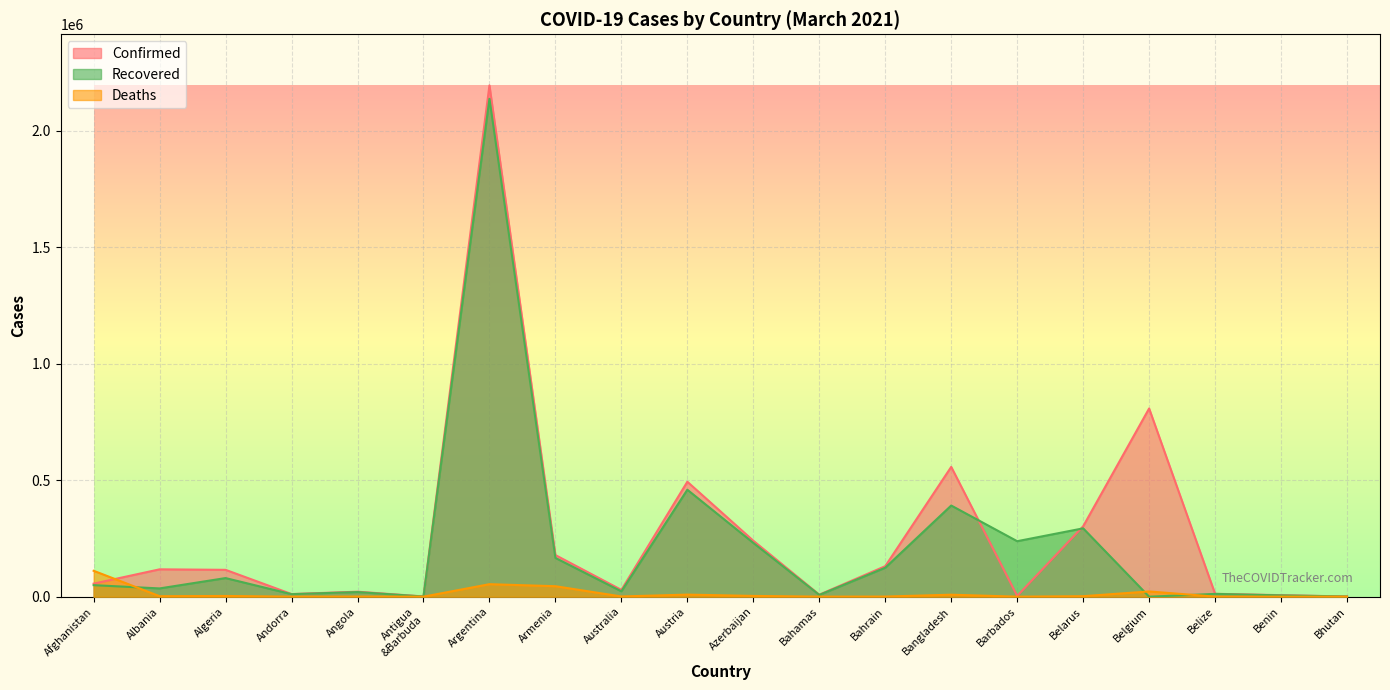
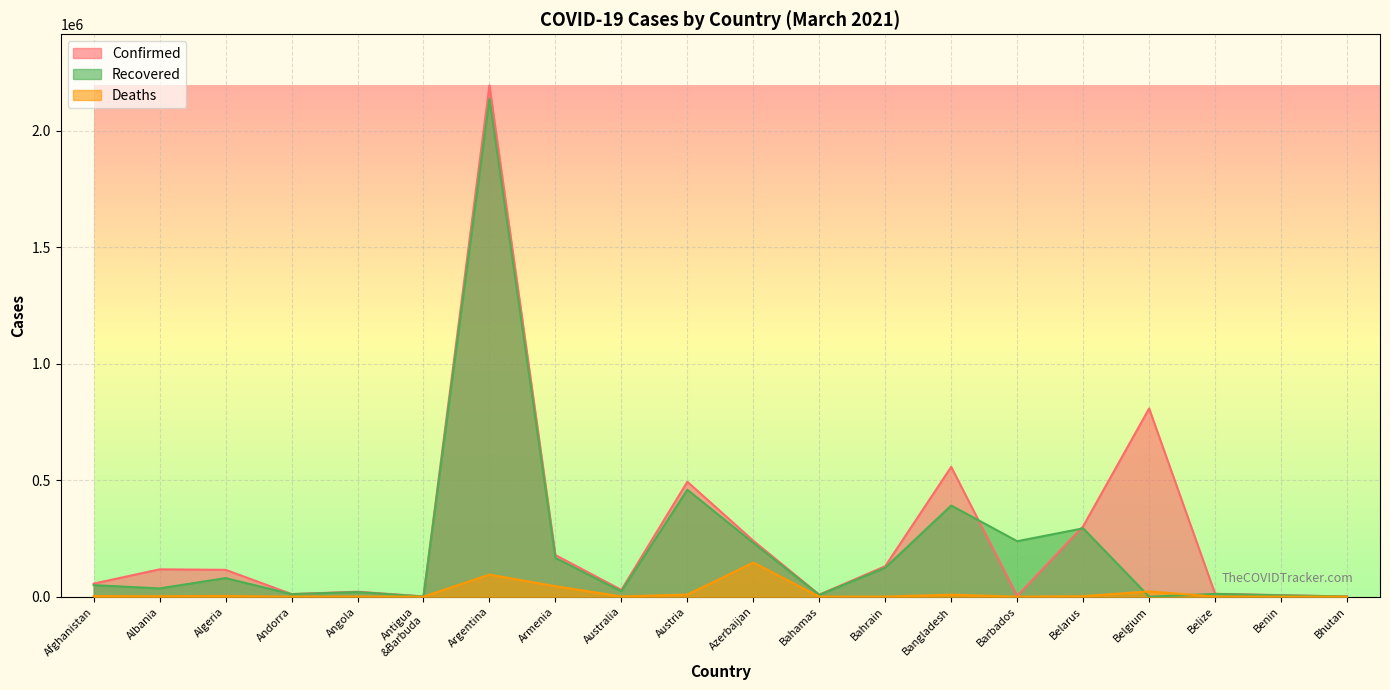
  {
    "Confirmed": {
      "Albania": 120000,
      "Algeria": 120000,
      "Argentina": 2200000,
      "Armenia": 180000,
      "Austria": 490000,
      "Bangladesh": 560000,
      "Belgium": 810000
    },
    "Recovered": {
      "Albania": 40000,
      "Algeria": 80000,
      "Argentina": 2140000,
      "Armenia": 170000,
      "Austria": 460000,
      "Bangladesh": 390000,
      "Barbados": 240000,
      "Belgium": 0
    },
    "Deaths": {
-     "Afghanistan": 110000,
+     "Afghanistan": 0,
      "Albania": 0,
      "Algeria": 0,
      "Angola": 0,
-     "Argentina": 50000,
+     "Argentina": 90000,
      "Armenia": 40000,
      "Australia": 0,
      "Austria": 10000,
-     "Azerbaijan": 0,
+     "Azerbaijan": 150000,
      "Bahrain": 0,
      "Bangladesh": 10000,
      "Belarus": 0,
      "Belgium": 20000,
      "Belize": 0
    }
  }
